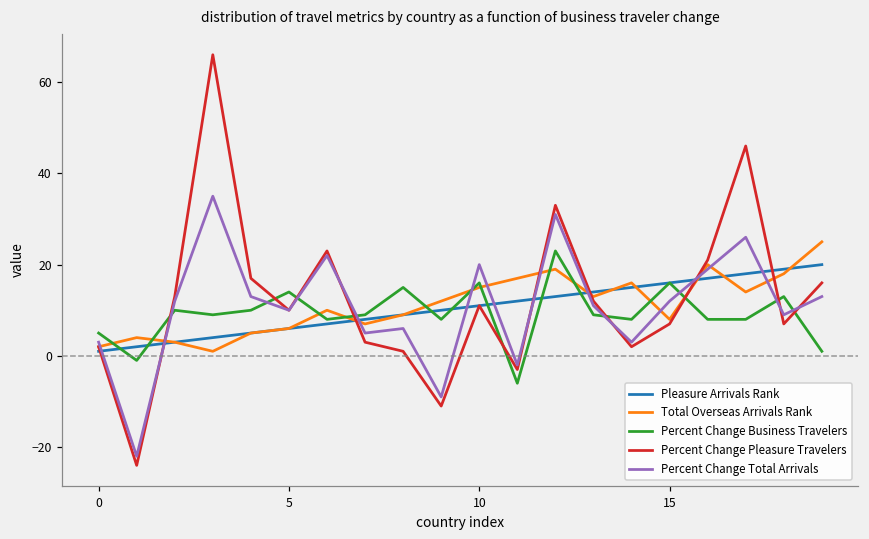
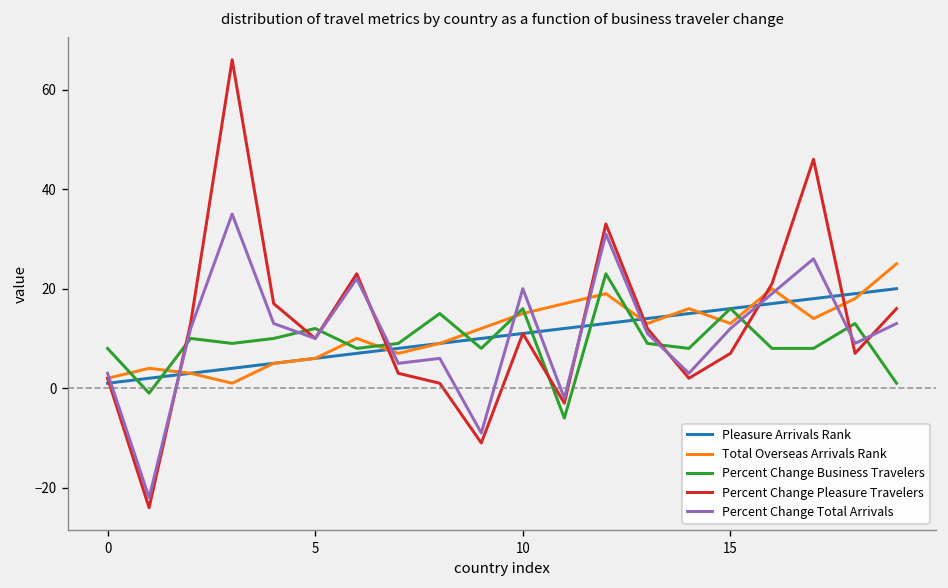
  {
    "Pleasure Arrivals Rank": {
      "0": 1
    },
    "Total Overseas Arrivals Rank": {
      "10": 15,
-     "15": 8
+     "15": 13
    },
    "Percent Change Business Travelers": {
-     "0": 5,
-     "5": 14,
+     "0": 8,
+     "5": 12,
      "10": 16
    },
    "Percent Change Pleasure Travelers": {
      "15": 7
    },
    "Percent Change Total Arrivals": {
      "0": 3,
      "10": 20,
      "15": 12
    }
  }
